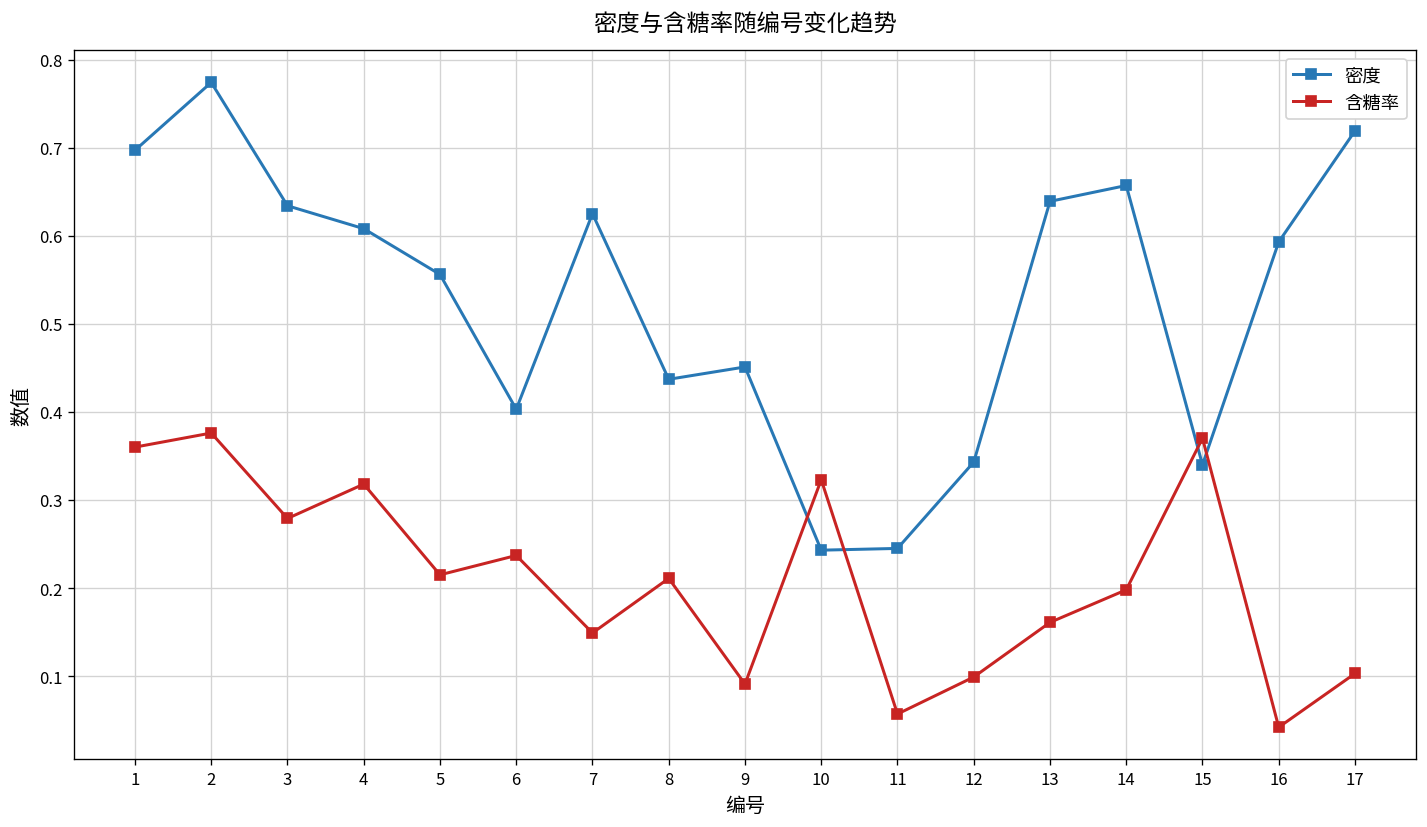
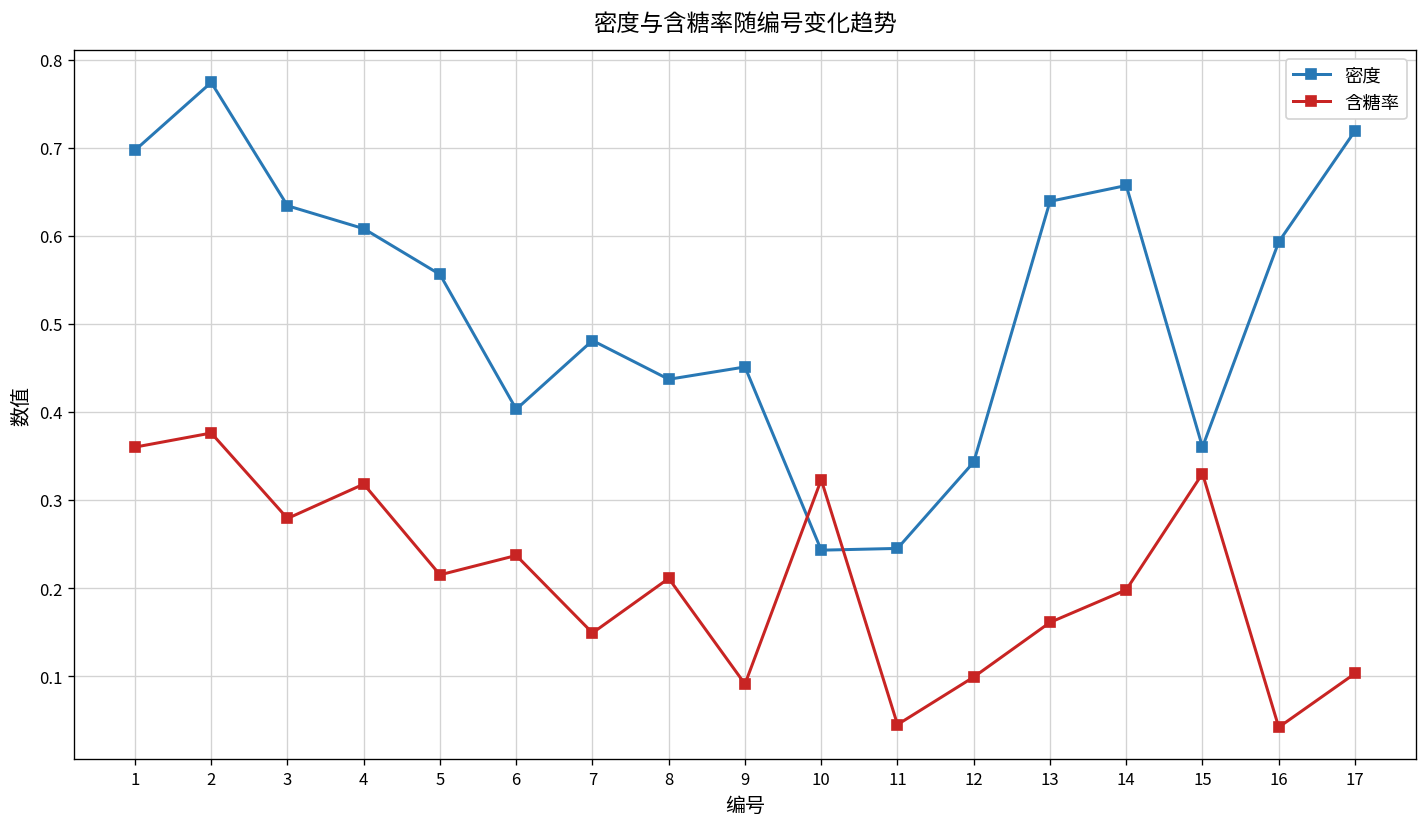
  {
    "密度": {
      "1": 0.70,
      "2": 0.77,
      "3": 0.63,
      "4": 0.61,
      "5": 0.56,
      "6": 0.40,
-     "7": 0.63,
+     "7": 0.48,
      "8": 0.44,
      "9": 0.45,
      "10": 0.24,
      "11": 0.25,
      "12": 0.34,
      "13": 0.64,
      "14": 0.66,
-     "15": 0.34,
+     "15": 0.36,
      "16": 0.59,
      "17": 0.72
    },
    "含糖率": {
      "1": 0.36,
      "2": 0.38,
      "3": 0.28,
      "4": 0.32,
      "5": 0.22,
      "6": 0.24,
      "7": 0.15,
      "8": 0.21,
      "9": 0.09,
      "10": 0.32,
-     "11": 0.06,
+     "11": 0.05,
      "12": 0.10,
      "13": 0.16,
      "14": 0.20,
-     "15": 0.37,
+     "15": 0.33,
      "16": 0.04,
      "17": 0.10
    }
  }
